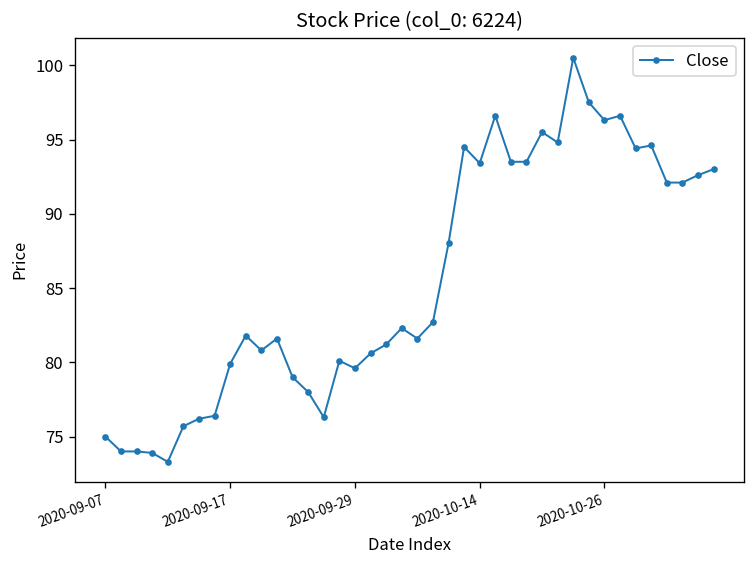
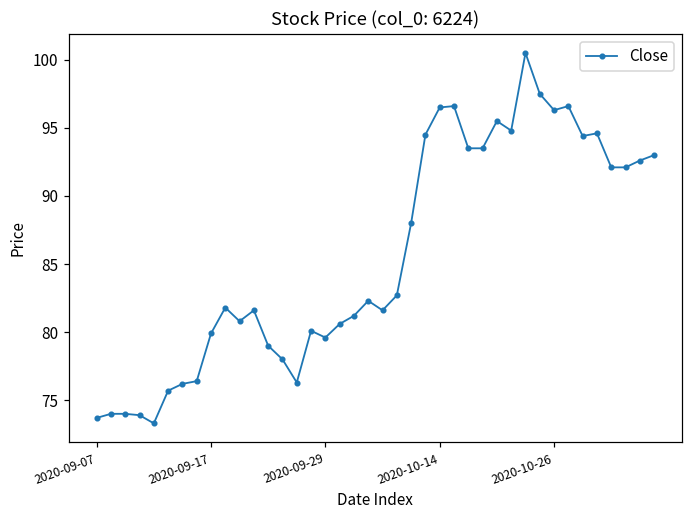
  {
-   "2020-09-07": 75.0,
+   "2020-09-07": 73.7,
    "2020-09-17": 79.9,
    "2020-09-29": 79.6,
-   "2020-10-14": 93.4,
+   "2020-10-14": 96.5,
    "2020-10-26": 96.3
  }
